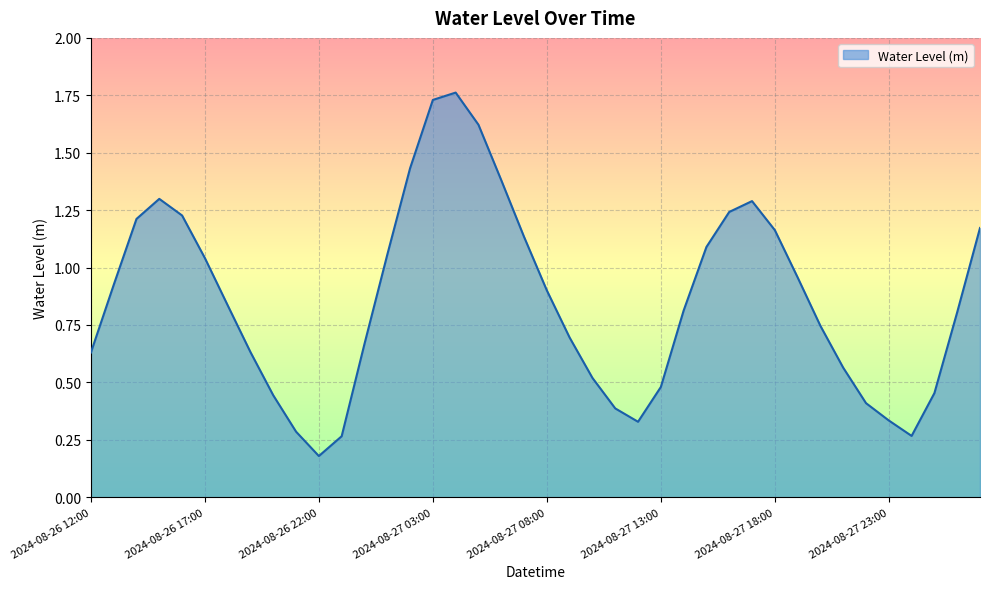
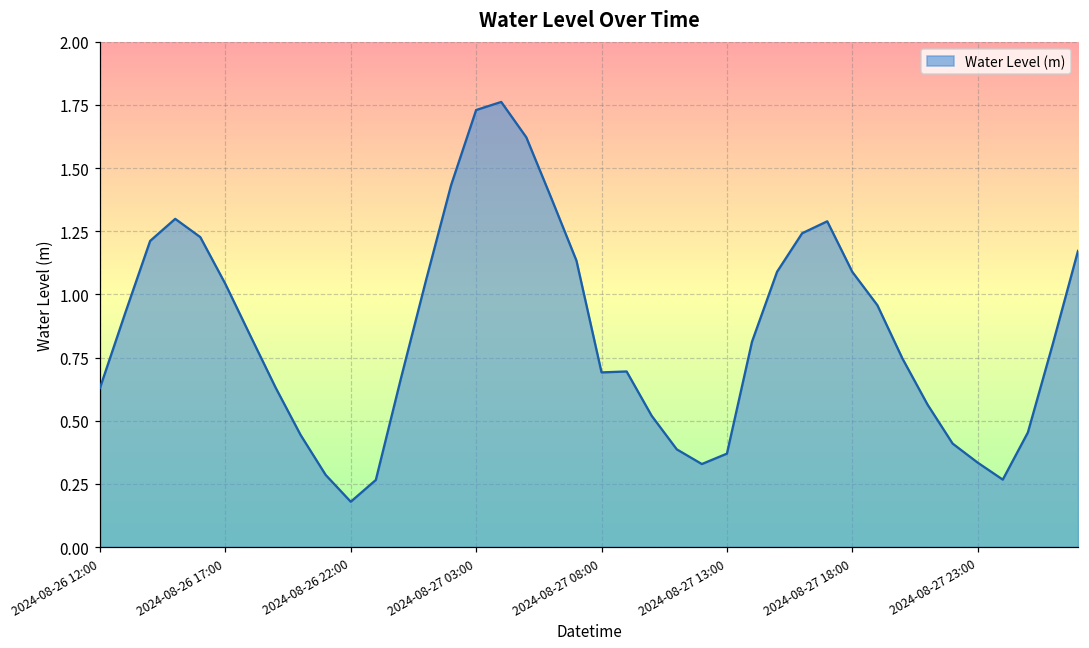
  {
    "2024-08-26 12:00": 0.63,
    "2024-08-26 17:00": 1.04,
    "2024-08-26 22:00": 0.18,
    "2024-08-27 03:00": 1.73,
-   "2024-08-27 08:00": 0.90,
-   "2024-08-27 13:00": 0.48,
-   "2024-08-27 18:00": 1.16,
+   "2024-08-27 08:00": 0.69,
+   "2024-08-27 13:00": 0.37,
+   "2024-08-27 18:00": 1.09,
    "2024-08-27 23:00": 0.33
  }
